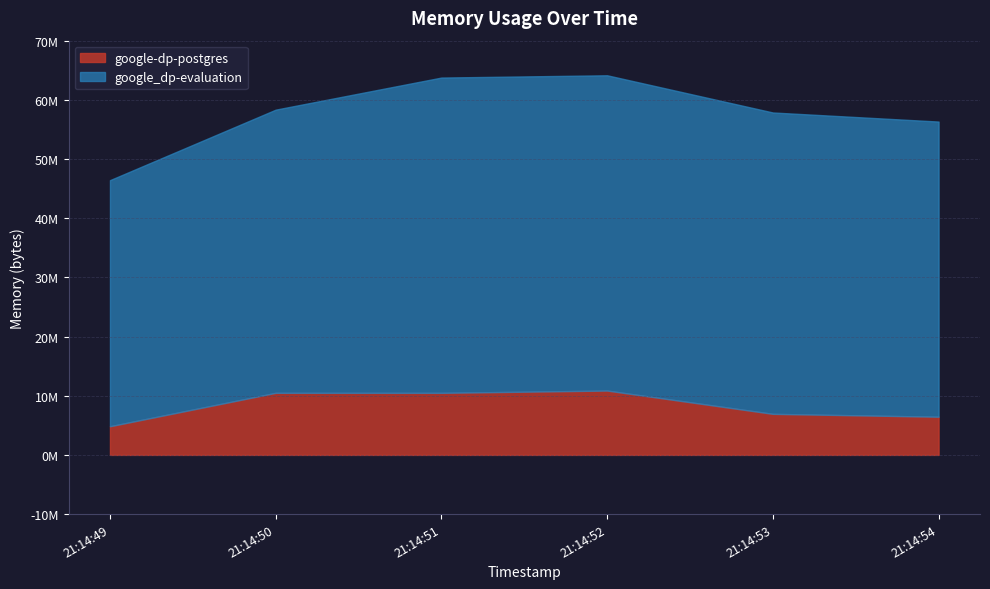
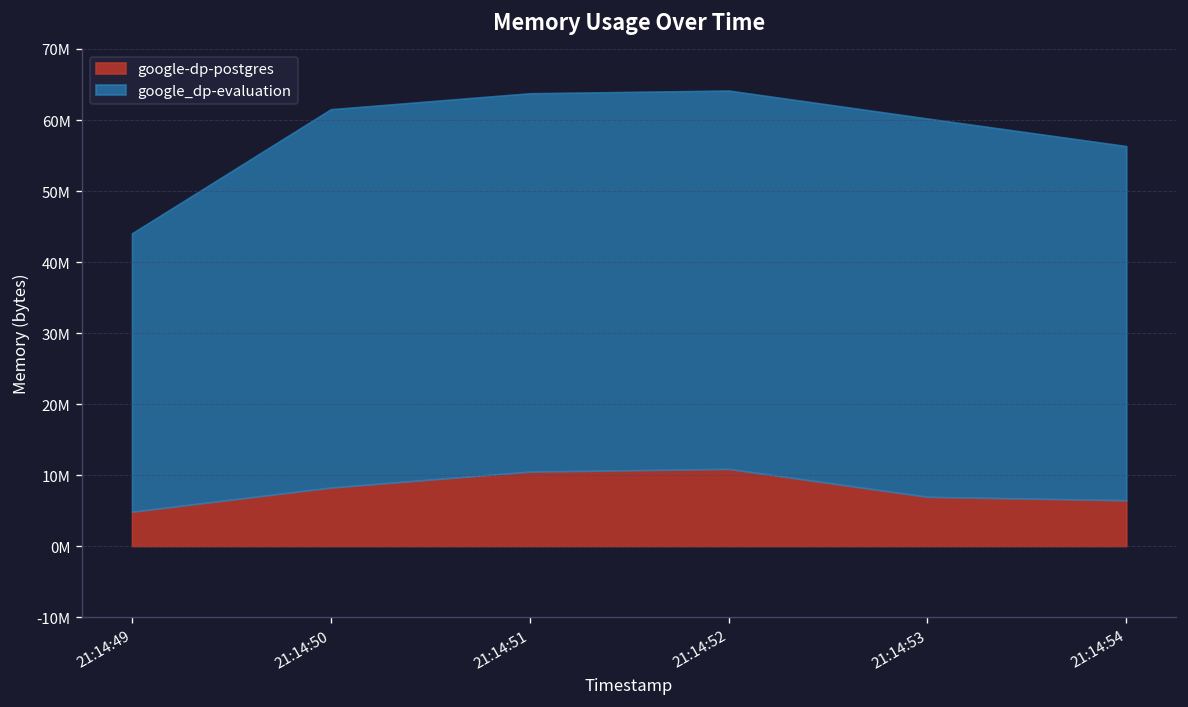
  {
    "google-dp-postgres": {
      "21:14:49": 5000000,
-     "21:14:50": 10000000,
+     "21:14:50": 8000000,
      "21:14:51": 10000000,
      "21:14:52": 11000000,
      "21:14:53": 7000000,
      "21:14:54": 6000000
    },
    "google_dp-evaluation": {
-     "21:14:49": 42000000,
-     "21:14:50": 48000000,
+     "21:14:49": 39000000,
+     "21:14:50": 53000000,
      "21:14:51": 53000000,
      "21:14:52": 53000000,
-     "21:14:53": 51000000,
+     "21:14:53": 53000000,
      "21:14:54": 50000000
    }
  }
